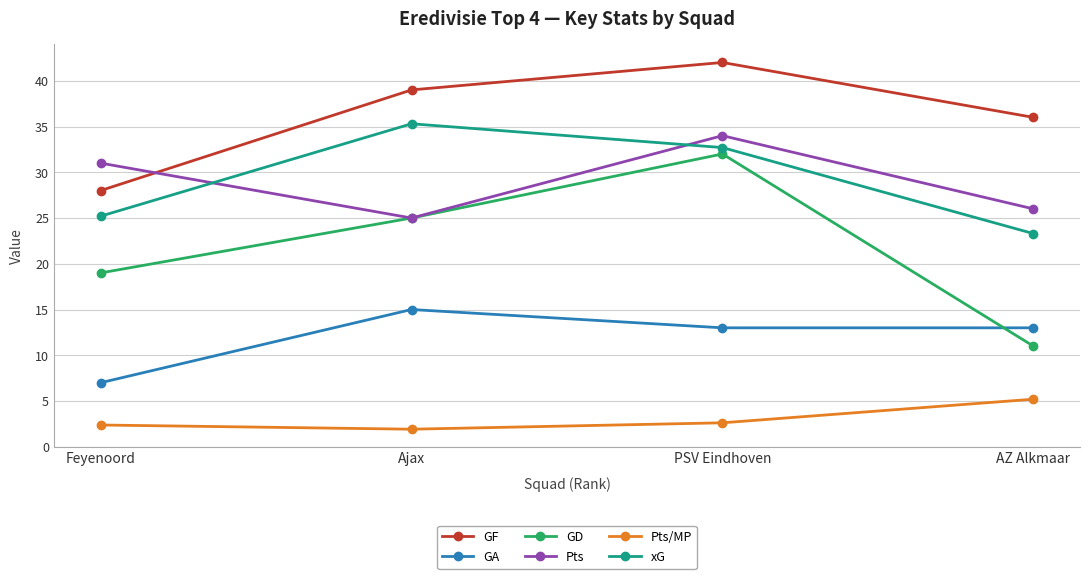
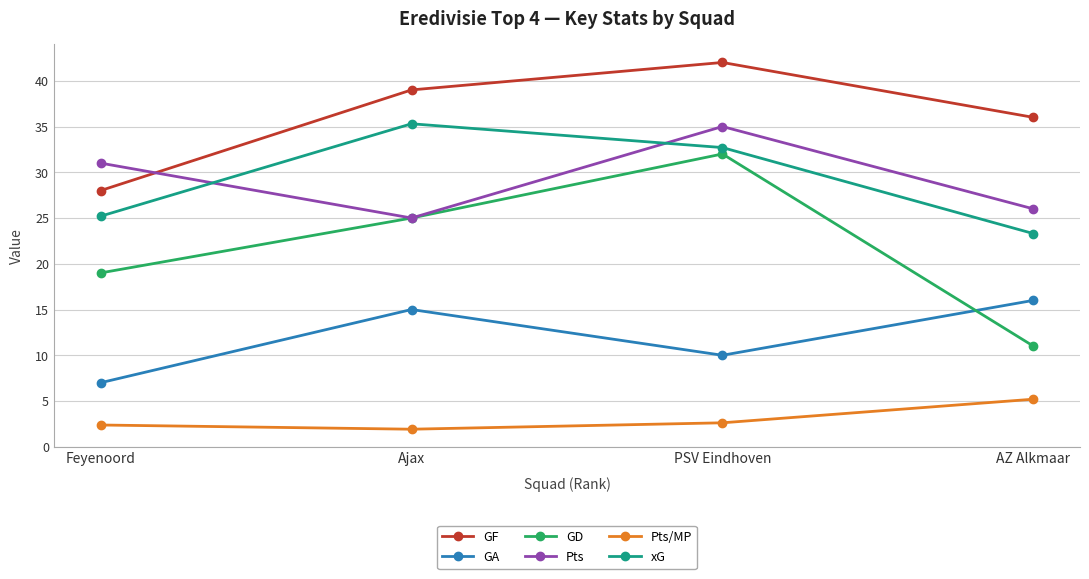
  {
    "GF": {
      "Feyenoord": 28,
      "Ajax": 39,
      "PSV Eindhoven": 42,
      "AZ Alkmaar": 36
    },
    "GA": {
      "Feyenoord": 7,
      "Ajax": 15,
-     "PSV Eindhoven": 13,
-     "AZ Alkmaar": 13
+     "PSV Eindhoven": 10,
+     "AZ Alkmaar": 16
    },
    "Pts": {
      "Feyenoord": 31,
-     "PSV Eindhoven": 34,
+     "PSV Eindhoven": 35,
      "AZ Alkmaar": 26
    },
    "Pts/MP": {
      "Feyenoord": 2,
      "Ajax": 2,
      "PSV Eindhoven": 3,
      "AZ Alkmaar": 5
    }
  }
